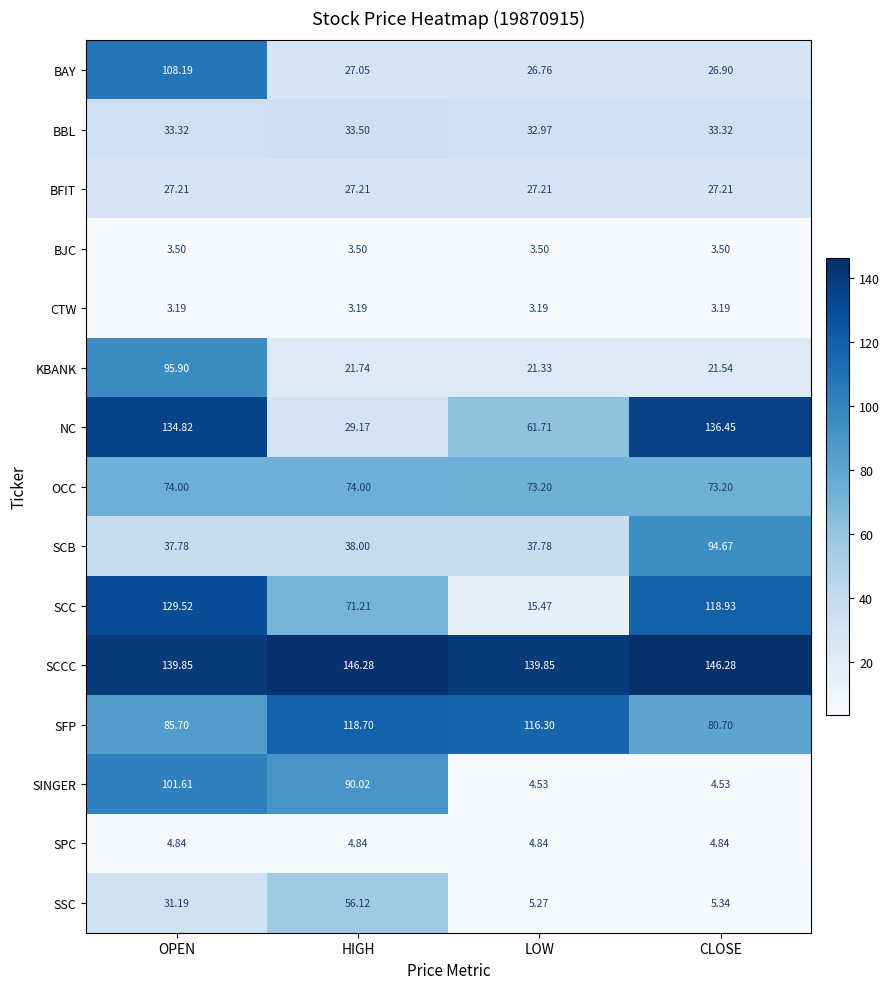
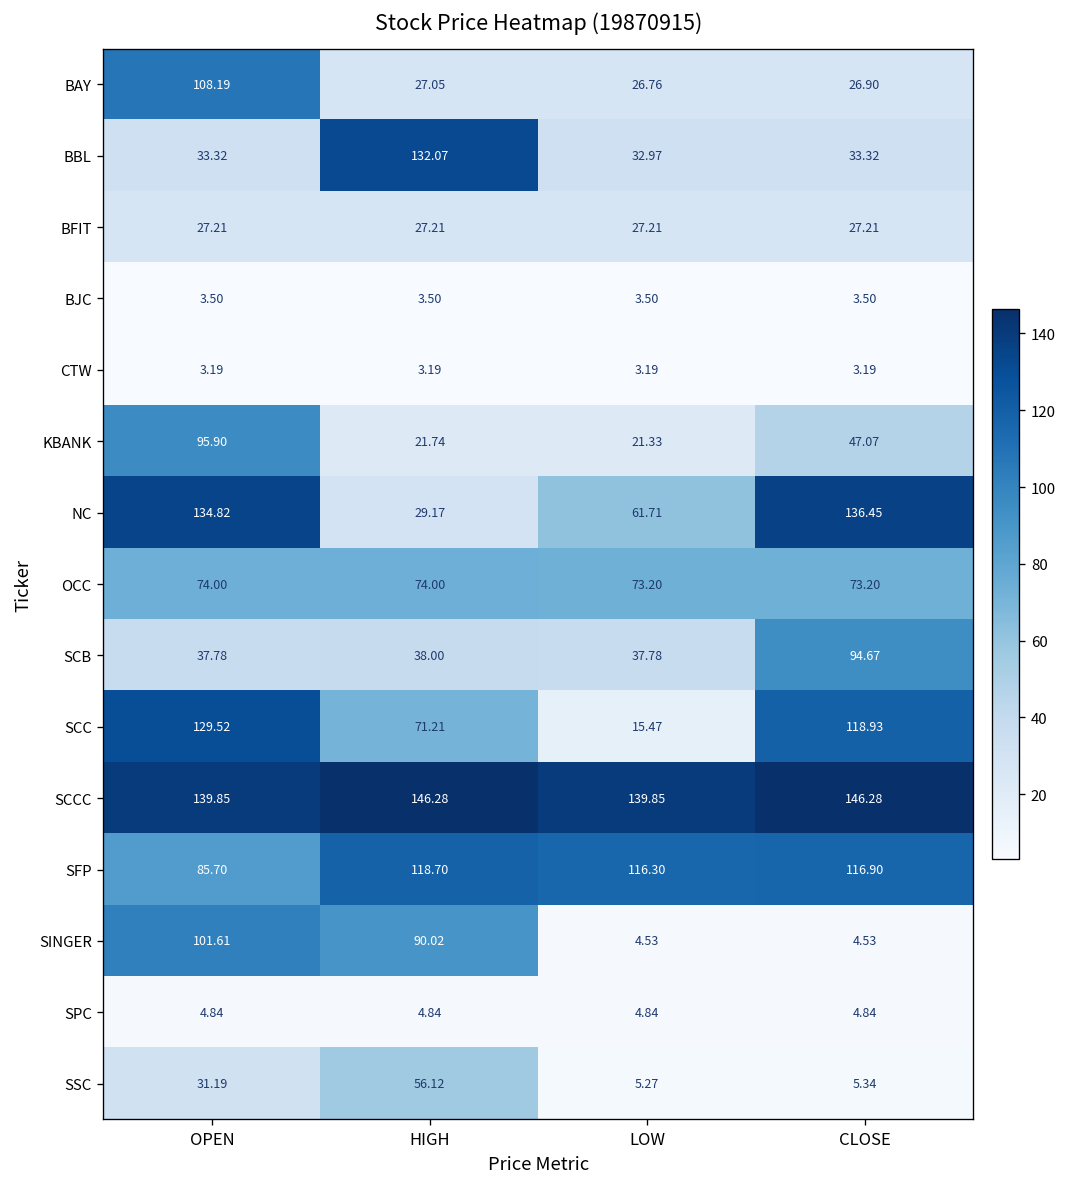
  {
    "BAY": {
      "OPEN": 108.19,
      "HIGH": 27.05,
      "LOW": 26.76,
      "CLOSE": 26.90
    },
    "BBL": {
      "OPEN": 33.32,
-     "HIGH": 33.50,
+     "HIGH": 132.07,
      "LOW": 32.97,
      "CLOSE": 33.32
    },
    "BFIT": {
      "OPEN": 27.21,
      "HIGH": 27.21,
      "LOW": 27.21,
      "CLOSE": 27.21
    },
    "BJC": {
      "OPEN": 3.50,
      "HIGH": 3.50,
      "LOW": 3.50,
      "CLOSE": 3.50
    },
    "CTW": {
      "OPEN": 3.19,
      "HIGH": 3.19,
      "LOW": 3.19,
      "CLOSE": 3.19
    },
    "KBANK": {
      "OPEN": 95.90,
      "HIGH": 21.74,
      "LOW": 21.33,
-     "CLOSE": 21.54
+     "CLOSE": 47.07
    },
    "NC": {
      "OPEN": 134.82,
      "HIGH": 29.17,
      "LOW": 61.71,
      "CLOSE": 136.45
    },
    "OCC": {
      "OPEN": 74.00,
      "HIGH": 74.00,
      "LOW": 73.20,
      "CLOSE": 73.20
    },
    "SCB": {
      "OPEN": 37.78,
      "HIGH": 38.00,
      "LOW": 37.78,
      "CLOSE": 94.67
    },
    "SCC": {
      "OPEN": 129.52,
      "HIGH": 71.21,
      "LOW": 15.47,
      "CLOSE": 118.93
    },
    "SCCC": {
      "OPEN": 139.85,
      "HIGH": 146.28,
      "LOW": 139.85,
      "CLOSE": 146.28
    },
    "SFP": {
      "OPEN": 85.70,
      "HIGH": 118.70,
      "LOW": 116.30,
-     "CLOSE": 80.70
+     "CLOSE": 116.90
    },
    "SINGER": {
      "OPEN": 101.61,
      "HIGH": 90.02,
      "LOW": 4.53,
      "CLOSE": 4.53
    },
    "SPC": {
      "OPEN": 4.84,
      "HIGH": 4.84,
      "LOW": 4.84,
      "CLOSE": 4.84
    },
    "SSC": {
      "OPEN": 31.19,
      "HIGH": 56.12,
      "LOW": 5.27,
      "CLOSE": 5.34
    }
  }
